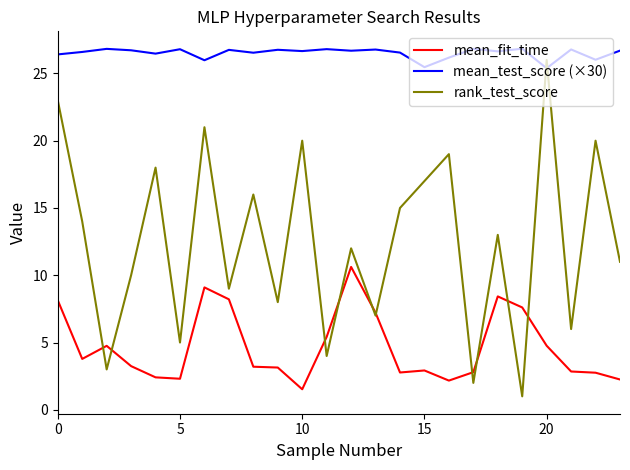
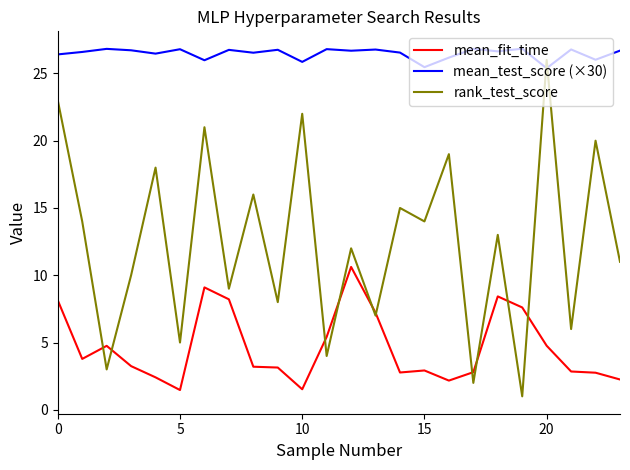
  {
    "mean_fit_time": {
      "0": 8.1,
-     "5": 2.3,
+     "5": 1.5,
      "10": 1.5,
      "15": 2.9,
      "20": 4.8
    },
    "mean_test_score (×30)": {
      "0": 26.4,
      "5": 26.8,
-     "10": 26.7
+     "10": 25.9
    },
    "rank_test_score": {
      "0": 23,
      "5": 5,
-     "10": 20,
-     "15": 17
+     "10": 22,
+     "15": 14
    }
  }
